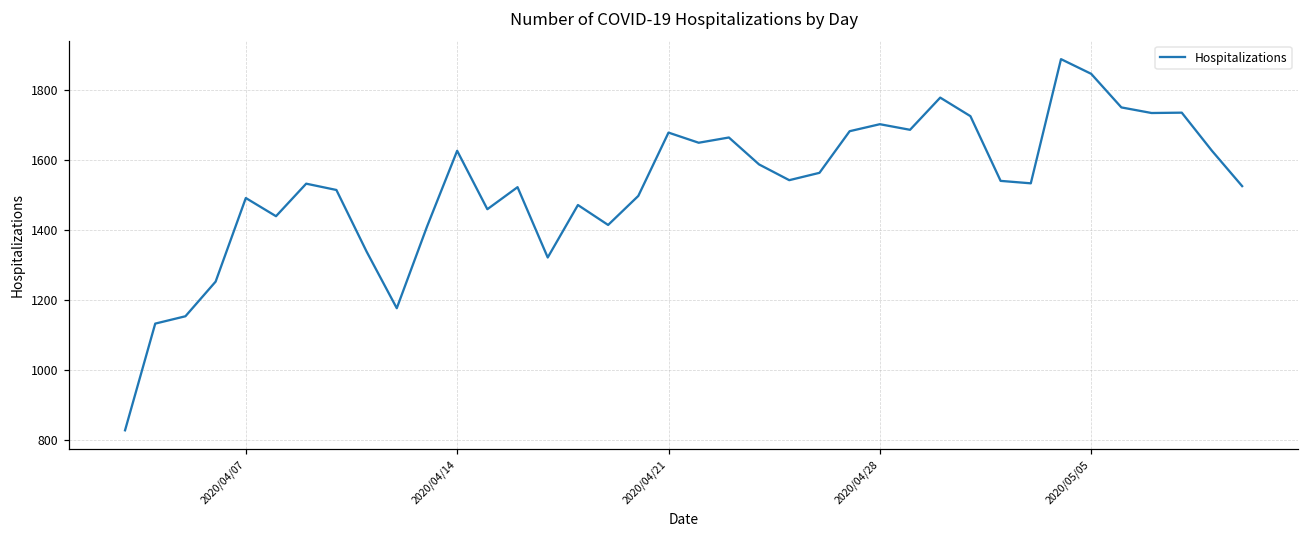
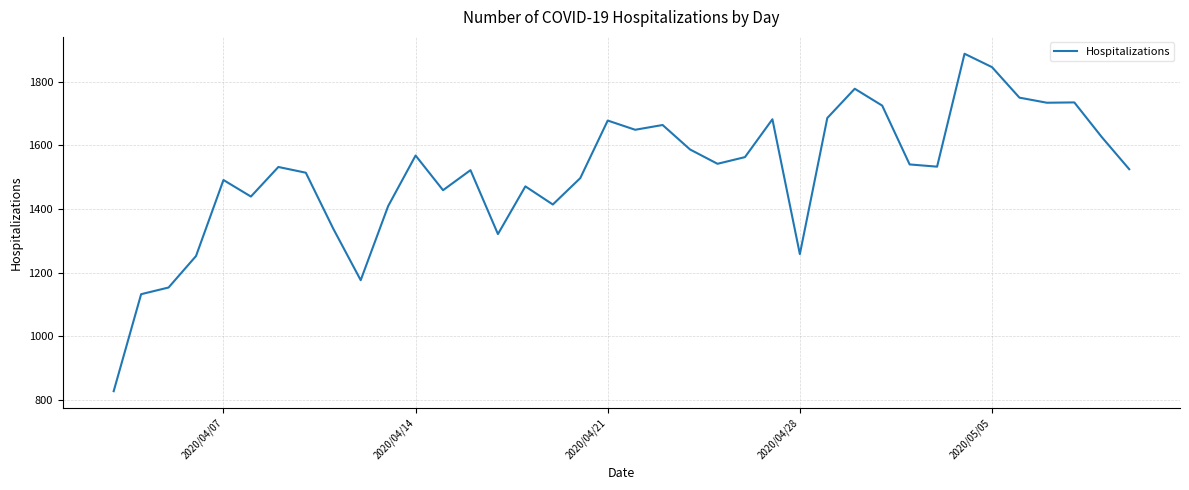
  {
    "2020/04/07": 1490,
-   "2020/04/14": 1630,
+   "2020/04/14": 1570,
    "2020/04/21": 1680,
-   "2020/04/28": 1700,
+   "2020/04/28": 1260,
    "2020/05/05": 1850
  }
